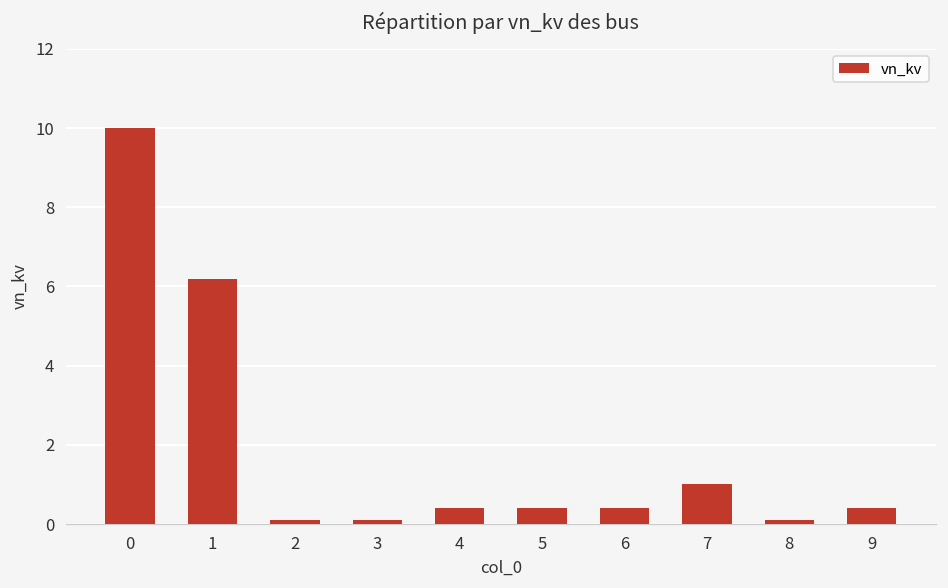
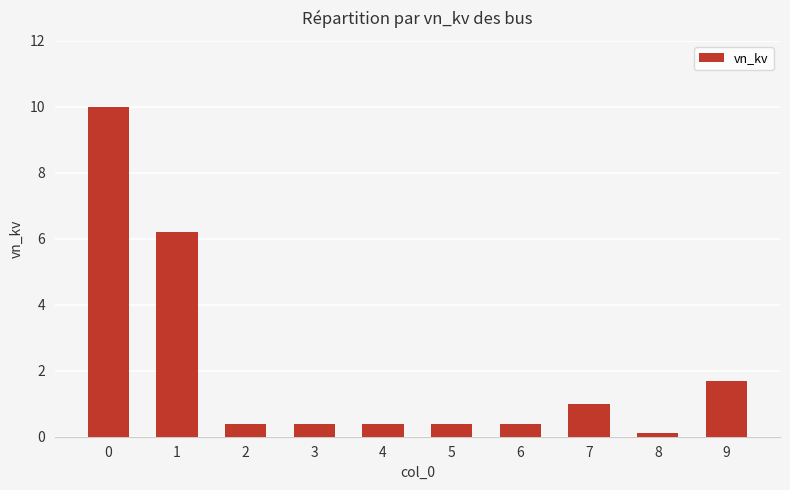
  {
    "0": 10.0,
    "1": 6.2,
-   "2": 0.1,
-   "3": 0.1,
+   "2": 0.4,
+   "3": 0.4,
    "4": 0.4,
    "5": 0.4,
    "6": 0.4,
    "7": 1.0,
    "8": 0.1,
-   "9": 0.4
+   "9": 1.7
  }
